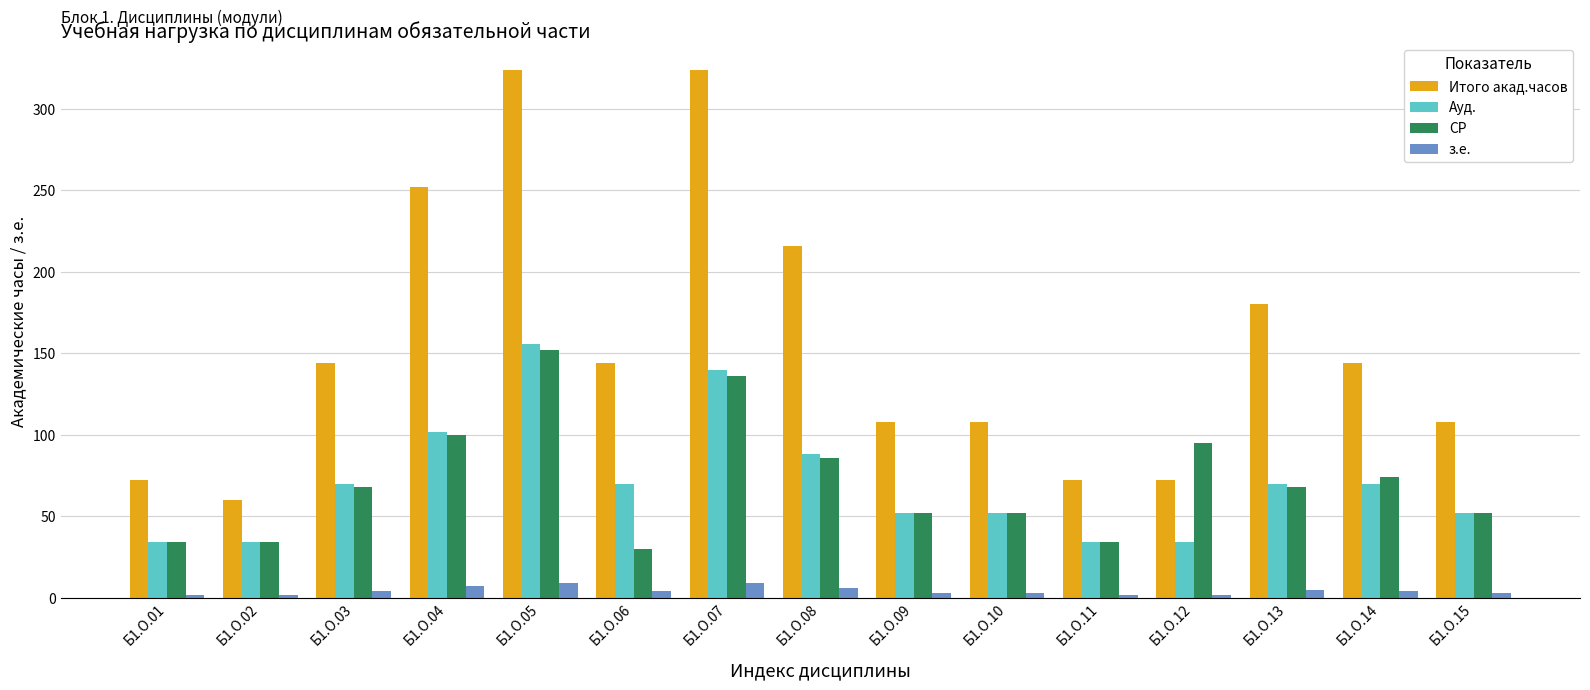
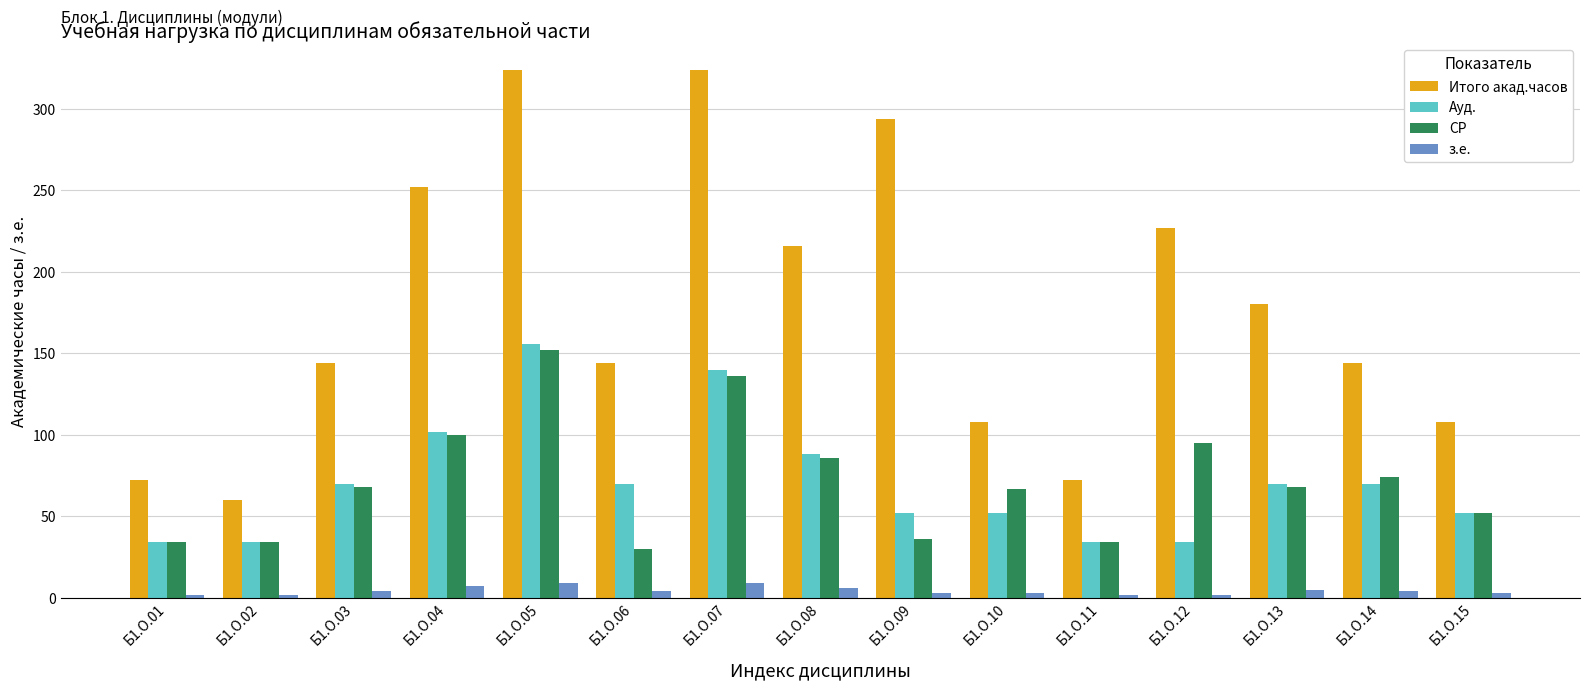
  {
    "Итого акад.часов": {
      "Б1.О.01": 72,
      "Б1.О.02": 60,
      "Б1.О.03": 144,
      "Б1.О.04": 252,
      "Б1.О.05": 324,
      "Б1.О.06": 144,
      "Б1.О.07": 324,
      "Б1.О.08": 216,
-     "Б1.О.09": 108,
+     "Б1.О.09": 294,
      "Б1.О.10": 108,
      "Б1.О.11": 72,
-     "Б1.О.12": 72,
+     "Б1.О.12": 227,
      "Б1.О.13": 180,
      "Б1.О.14": 144,
      "Б1.О.15": 108
    },
    "СР": {
      "Б1.О.01": 34,
      "Б1.О.02": 34,
      "Б1.О.03": 68,
      "Б1.О.04": 100,
      "Б1.О.05": 152,
      "Б1.О.06": 30,
      "Б1.О.07": 136,
      "Б1.О.08": 86,
-     "Б1.О.09": 52,
-     "Б1.О.10": 52,
+     "Б1.О.09": 36,
+     "Б1.О.10": 67,
      "Б1.О.11": 34,
      "Б1.О.12": 95,
      "Б1.О.13": 68,
      "Б1.О.14": 74,
      "Б1.О.15": 52
    }
  }
